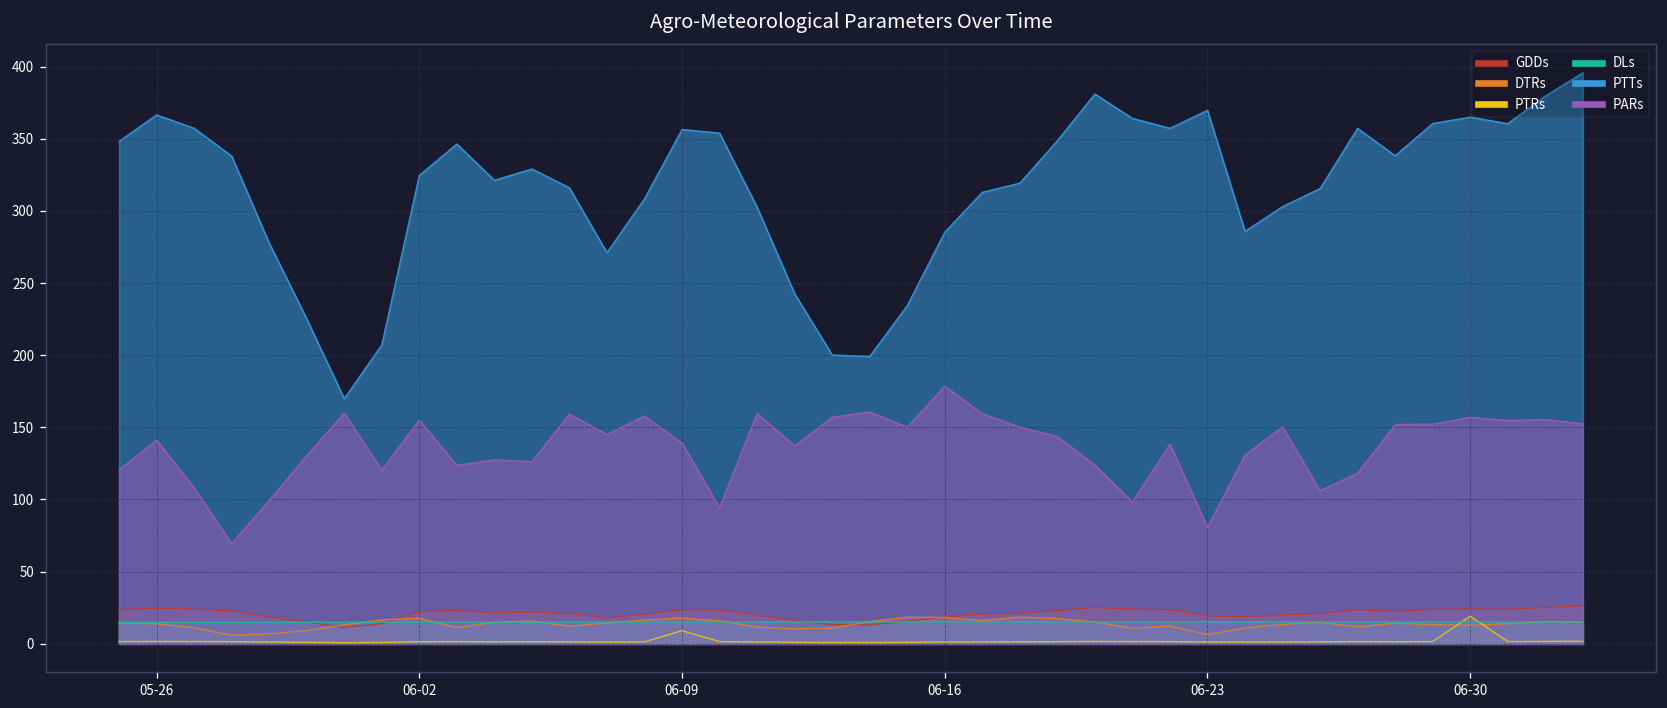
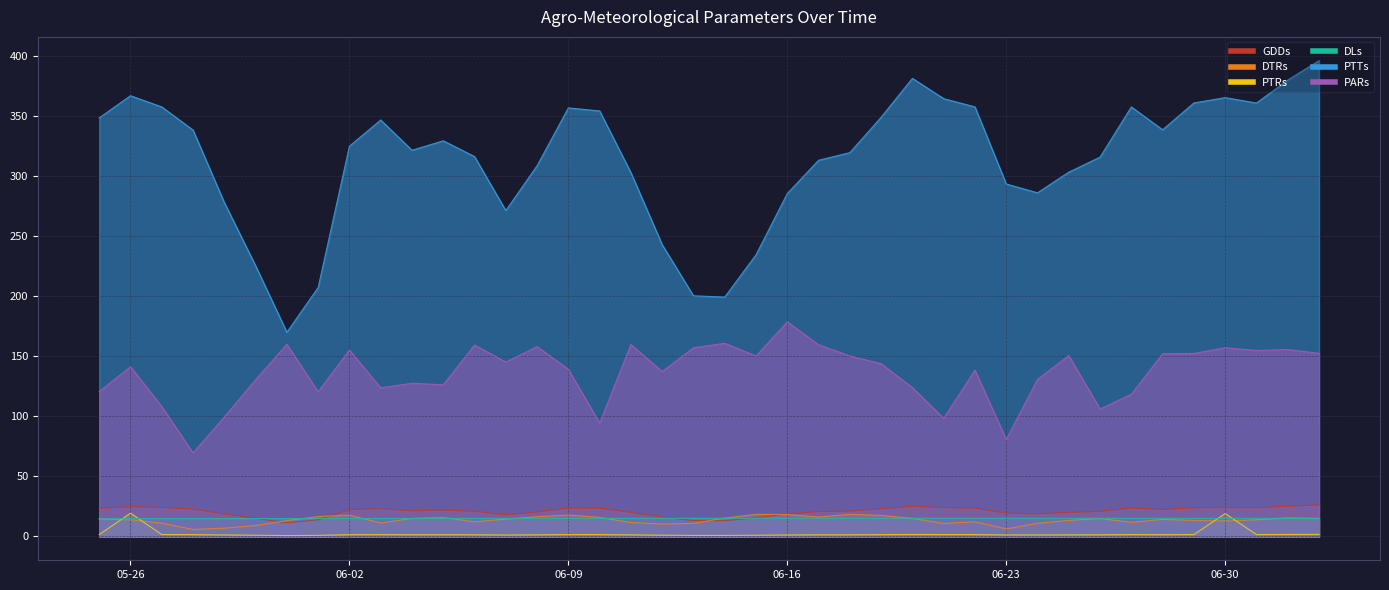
  {
    "GDDs": {
      "05-26": 25,
      "06-02": 22,
      "06-09": 24,
      "06-23": 19,
      "06-30": 24
    },
    "DTRs": {
      "06-02": 18,
      "06-09": 18,
      "06-23": 6,
      "06-30": 13
    },
    "PTRs": {
-     "05-26": 2,
+     "05-26": 19,
      "06-02": 1,
-     "06-09": 9,
+     "06-09": 2,
      "06-16": 1,
      "06-23": 1,
      "06-30": 19
    },
    "DLs": {
      "06-02": 15,
      "06-09": 15,
      "06-16": 15,
      "06-23": 15,
      "06-30": 15
    },
    "PTTs": {
      "05-26": 367,
      "06-02": 325,
      "06-09": 356,
      "06-16": 285,
-     "06-23": 370,
+     "06-23": 293,
      "06-30": 365
    },
    "PARs": {
      "05-26": 141,
      "06-02": 155,
      "06-09": 139,
      "06-16": 179,
      "06-23": 81,
      "06-30": 157
    }
  }
